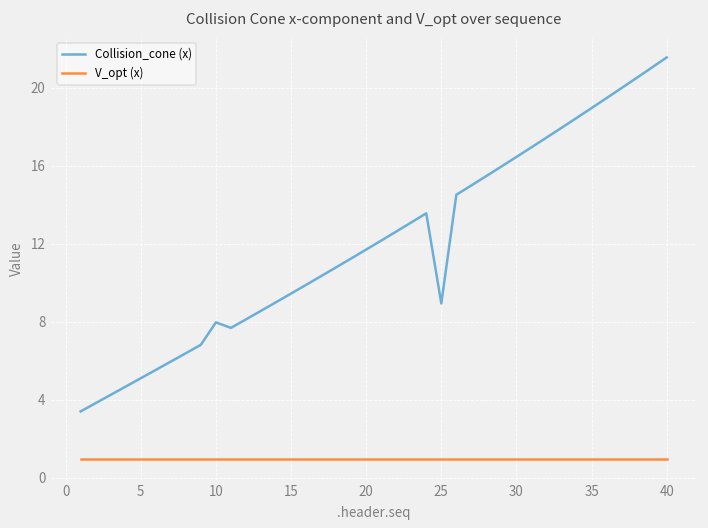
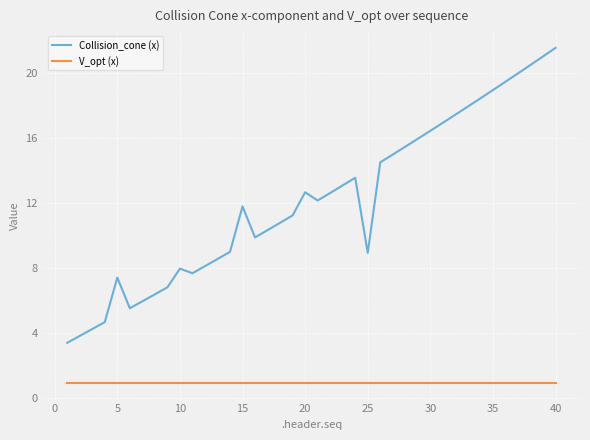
  {
    "Collision_cone (x)": {
-     "5": 5.1,
+     "5": 7.4,
      "10": 8.0,
-     "15": 9.5,
-     "20": 11.7,
+     "15": 11.8,
+     "20": 12.7,
      "25": 8.9,
      "30": 16.5,
      "35": 19.0,
      "40": 21.6
    },
    "V_opt (x)": {
      "5": 0.9,
      "10": 0.9,
      "15": 0.9,
      "20": 0.9,
      "25": 0.9,
      "30": 0.9,
      "35": 0.9,
      "40": 0.9
    }
  }
